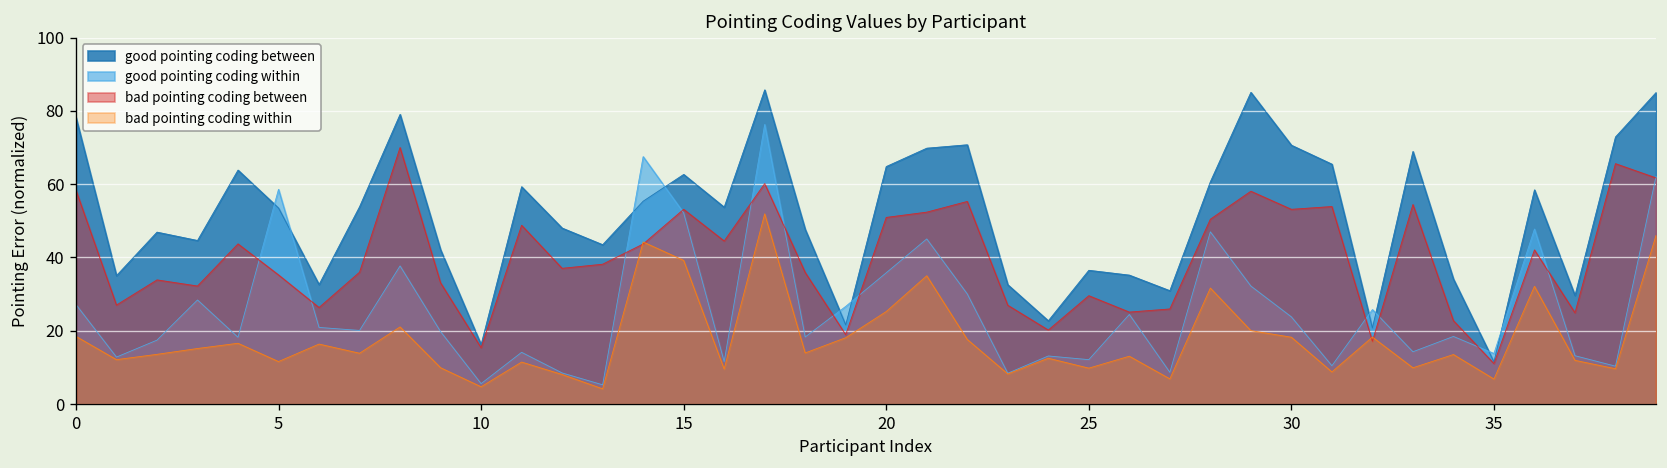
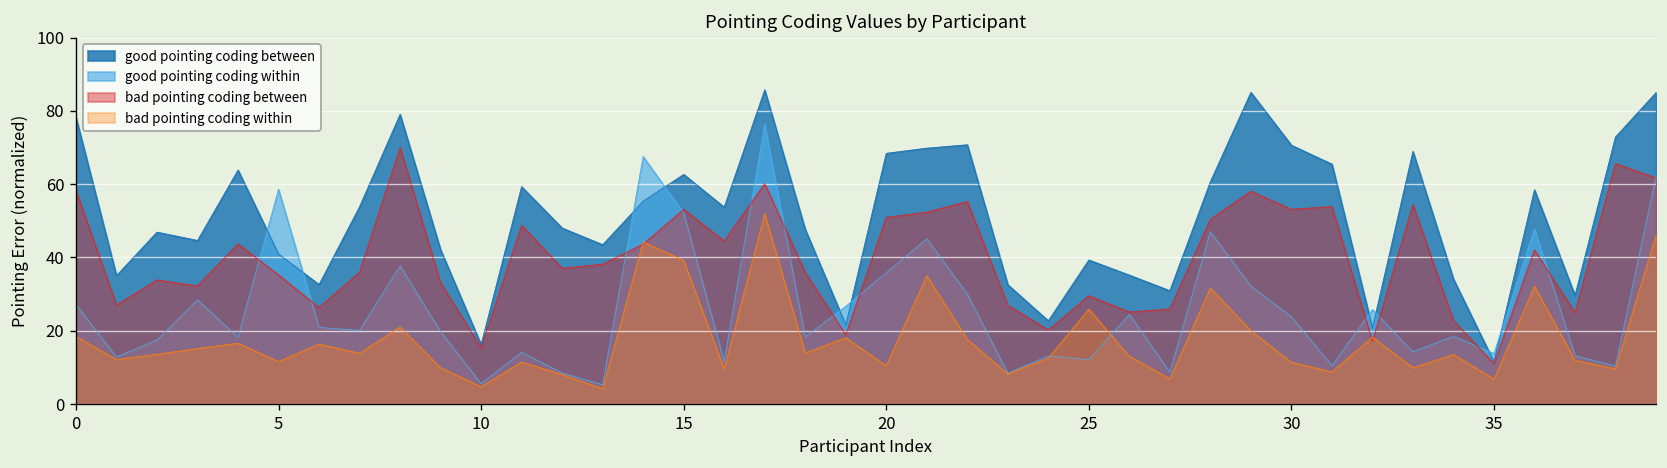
  {
    "good pointing coding between": {
      "0": 78,
-     "5": 53,
+     "5": 41,
      "15": 63,
-     "20": 65,
-     "25": 37,
+     "20": 68,
+     "25": 39,
      "30": 71
    },
    "good pointing coding within": {
      "0": 27,
      "5": 59,
      "10": 6,
      "15": 52,
      "20": 36,
      "25": 12,
      "30": 24,
      "35": 14
    },
    "bad pointing coding between": {
      "0": 58,
      "5": 35,
      "15": 53,
      "20": 51,
      "25": 30,
      "30": 53
    },
    "bad pointing coding within": {
      "0": 18,
      "5": 12,
      "10": 5,
      "15": 39,
-     "20": 25,
-     "25": 10,
-     "30": 18,
+     "20": 10,
+     "25": 26,
+     "30": 11,
      "35": 7
    }
  }
